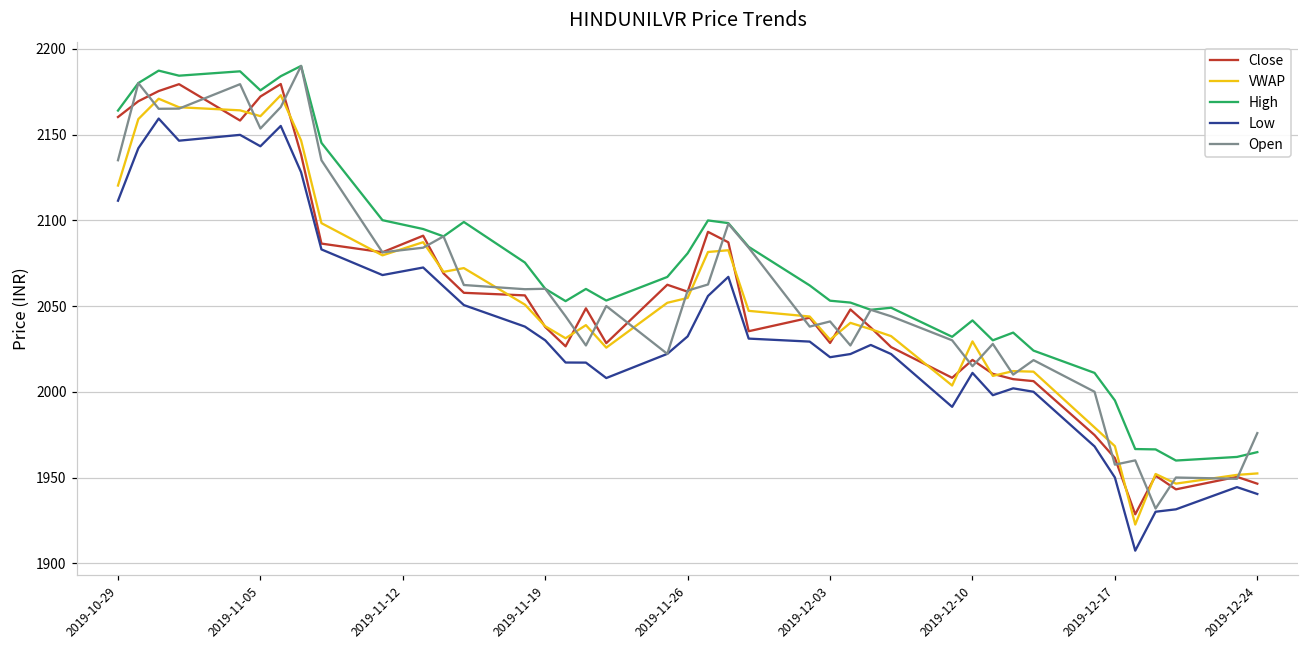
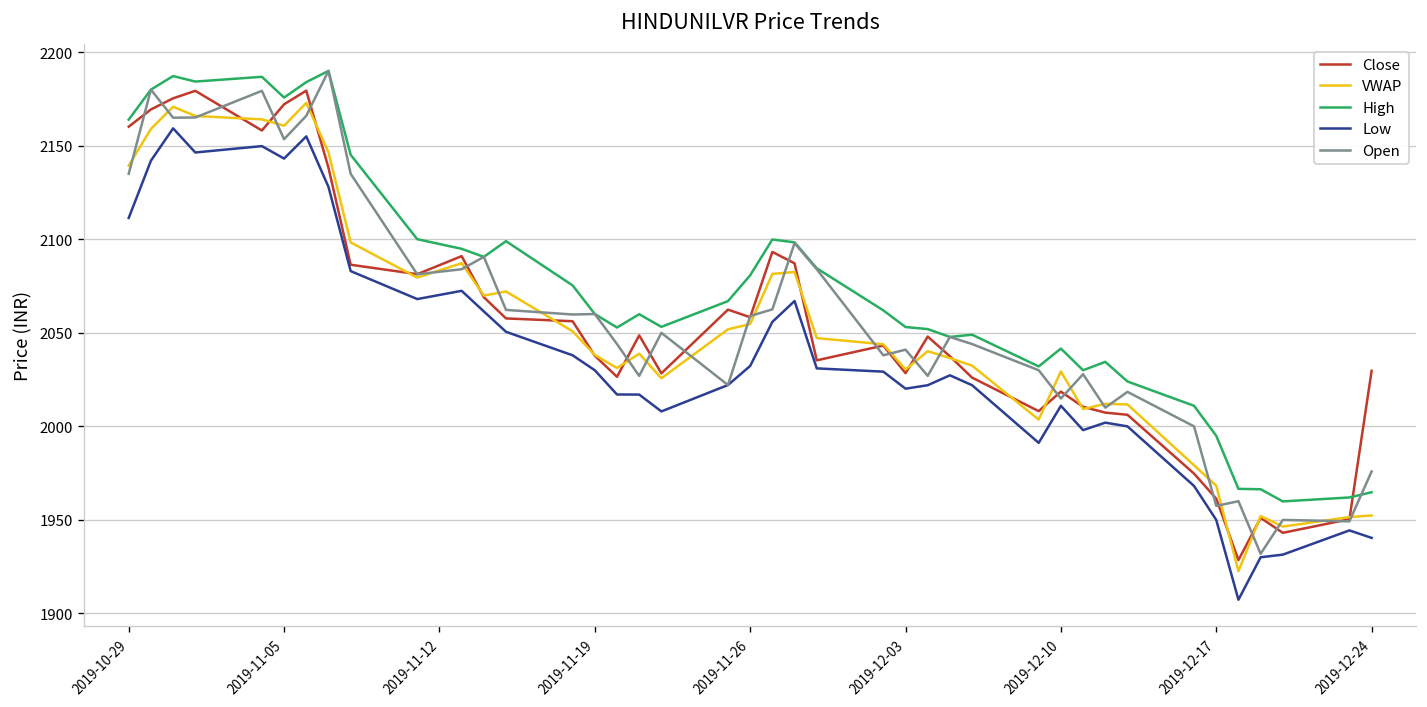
  {
    "Close": {
      "2019-10-29": 2160,
      "2019-11-05": 2172,
      "2019-12-03": 2028,
      "2019-12-10": 2019,
      "2019-12-17": 1961,
-     "2019-12-24": 1946
+     "2019-12-24": 2030
    },
    "VWAP": {
-     "2019-10-29": 2120,
+     "2019-10-29": 2139,
      "2019-11-05": 2161,
      "2019-11-26": 2055,
      "2019-12-03": 2030,
      "2019-12-10": 2029,
      "2019-12-17": 1968,
      "2019-12-24": 1952
    },
    "High": {
      "2019-10-29": 2164,
      "2019-11-05": 2176,
      "2019-11-26": 2081,
      "2019-12-03": 2053,
      "2019-12-10": 2042,
      "2019-12-17": 1995,
      "2019-12-24": 1965
    },
    "Low": {
      "2019-10-29": 2111,
      "2019-11-05": 2143,
      "2019-11-19": 2030,
      "2019-11-26": 2032,
      "2019-12-03": 2020,
      "2019-12-10": 2011,
      "2019-12-17": 1950,
      "2019-12-24": 1940
    },
    "Open": {
      "2019-10-29": 2135,
      "2019-11-05": 2154,
      "2019-12-03": 2041,
      "2019-12-10": 2015,
      "2019-12-17": 1958,
      "2019-12-24": 1976
    }
  }
